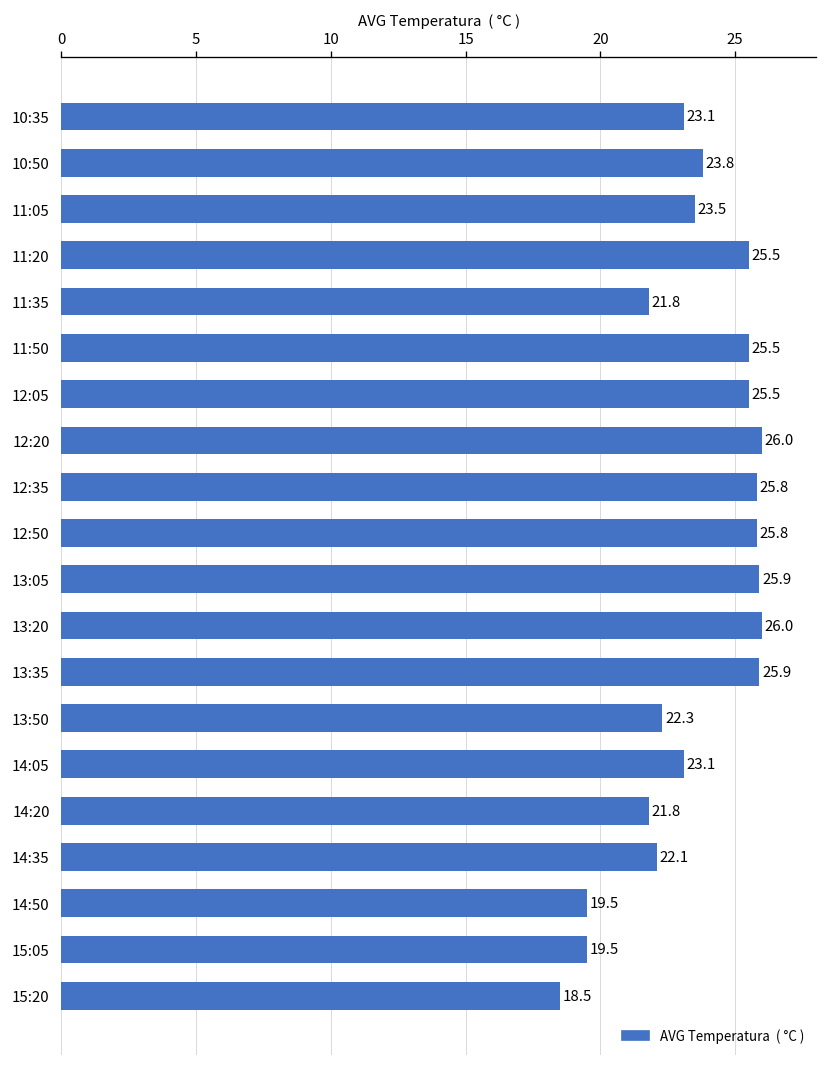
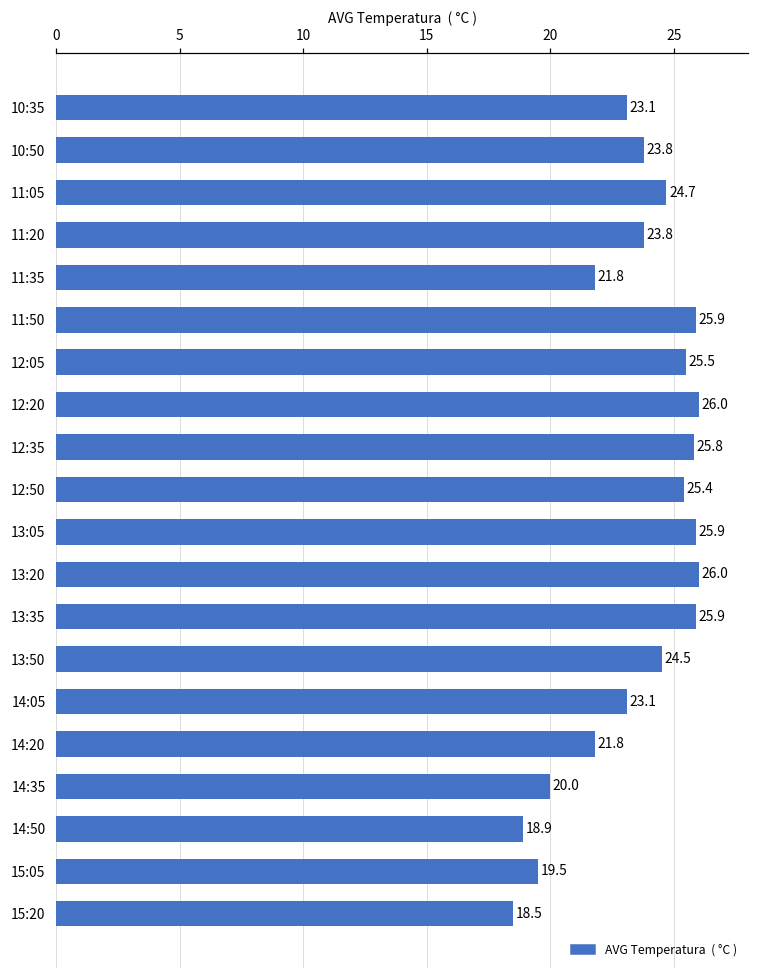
  {
    "10:35": 23.1,
    "10:50": 23.8,
-   "11:05": 23.5,
-   "11:20": 25.5,
+   "11:05": 24.7,
+   "11:20": 23.8,
    "11:35": 21.8,
-   "11:50": 25.5,
+   "11:50": 25.9,
    "12:05": 25.5,
    "12:20": 26.0,
    "12:35": 25.8,
-   "12:50": 25.8,
+   "12:50": 25.4,
    "13:05": 25.9,
    "13:20": 26.0,
    "13:35": 25.9,
-   "13:50": 22.3,
+   "13:50": 24.5,
    "14:05": 23.1,
    "14:20": 21.8,
-   "14:35": 22.1,
-   "14:50": 19.5,
+   "14:35": 20.0,
+   "14:50": 18.9,
    "15:05": 19.5,
    "15:20": 18.5
  }
